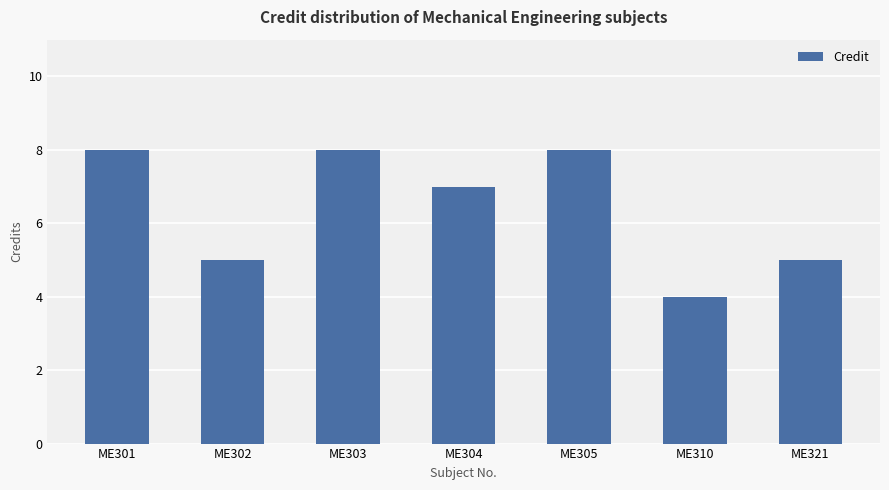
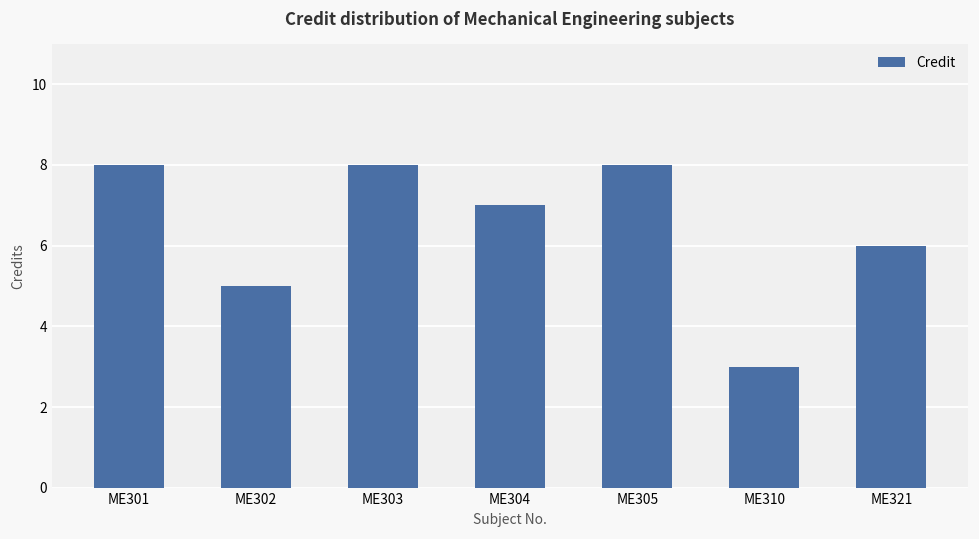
  {
    "ME301": 8,
    "ME302": 5,
    "ME303": 8,
    "ME304": 7,
    "ME305": 8,
-   "ME310": 4,
-   "ME321": 5
+   "ME310": 3,
+   "ME321": 6
  }
